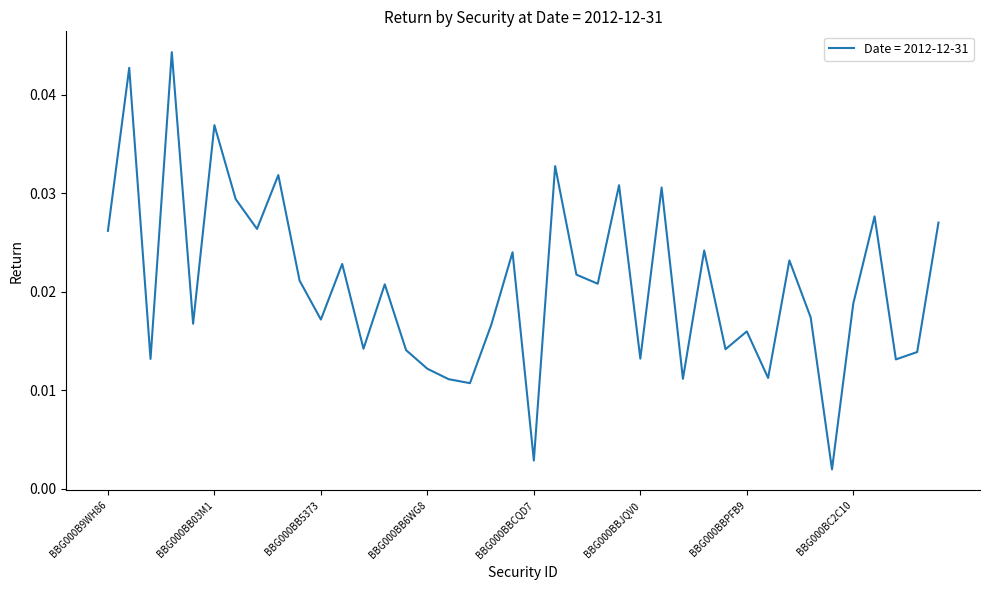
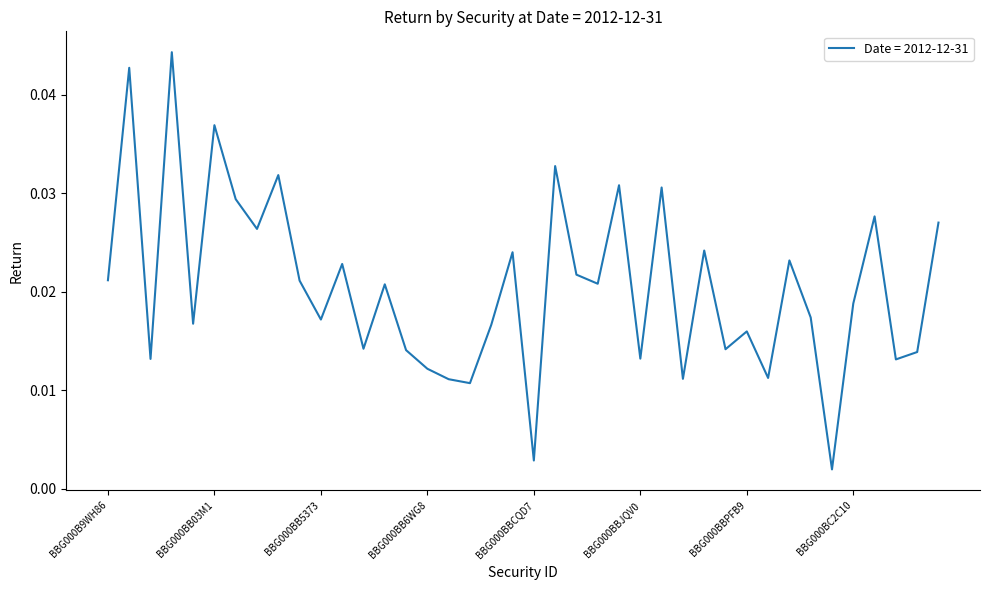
  {
-   "BBG000B9WH86": 0.026,
+   "BBG000B9WH86": 0.021,
    "BBG000BB03M1": 0.037,
    "BBG000BB5373": 0.017,
    "BBG000BB6WG8": 0.012,
    "BBG000BBCQD7": 0.003,
    "BBG000BBJQV0": 0.013,
    "BBG000BBPFB9": 0.016,
    "BBG000BC2C10": 0.019
  }
